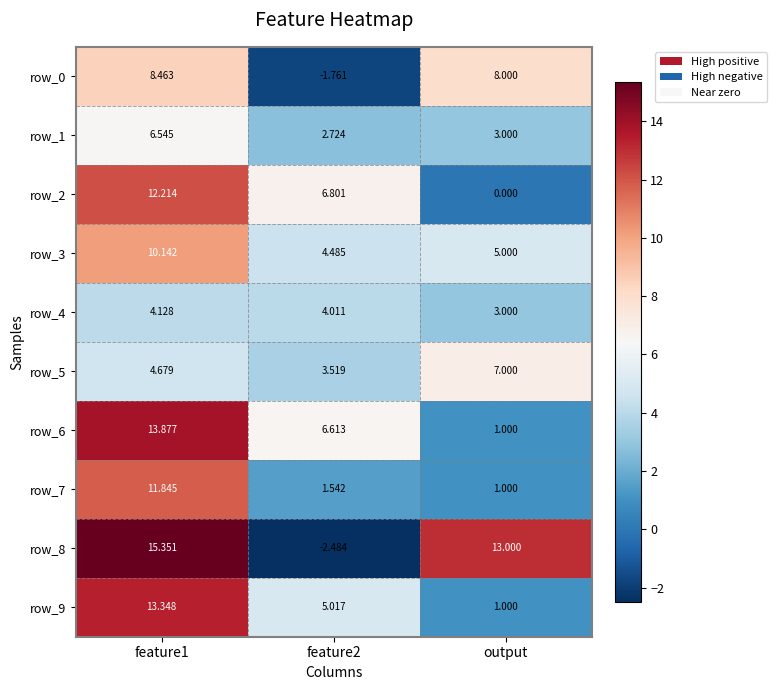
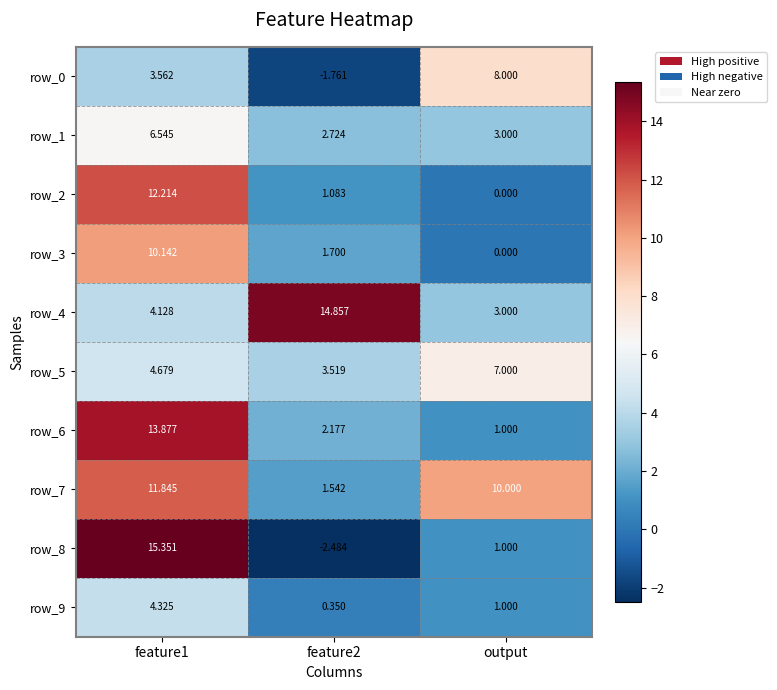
  {
    "row_0": {
-     "feature1": 8.463,
+     "feature1": 3.562,
      "feature2": -1.761,
      "output": 8.000
    },
    "row_1": {
      "feature1": 6.545,
      "feature2": 2.724,
      "output": 3.000
    },
    "row_2": {
      "feature1": 12.214,
-     "feature2": 6.801,
+     "feature2": 1.083,
      "output": 0.000
    },
    "row_3": {
      "feature1": 10.142,
-     "feature2": 4.485,
-     "output": 5.000
+     "feature2": 1.700,
+     "output": 0.000
    },
    "row_4": {
      "feature1": 4.128,
-     "feature2": 4.011,
+     "feature2": 14.857,
      "output": 3.000
    },
    "row_5": {
      "feature1": 4.679,
      "feature2": 3.519,
      "output": 7.000
    },
    "row_6": {
      "feature1": 13.877,
-     "feature2": 6.613,
+     "feature2": 2.177,
      "output": 1.000
    },
    "row_7": {
      "feature1": 11.845,
      "feature2": 1.542,
-     "output": 1.000
+     "output": 10.000
    },
    "row_8": {
      "feature1": 15.351,
      "feature2": -2.484,
-     "output": 13.000
+     "output": 1.000
    },
    "row_9": {
-     "feature1": 13.348,
-     "feature2": 5.017,
+     "feature1": 4.325,
+     "feature2": 0.350,
      "output": 1.000
    }
  }
